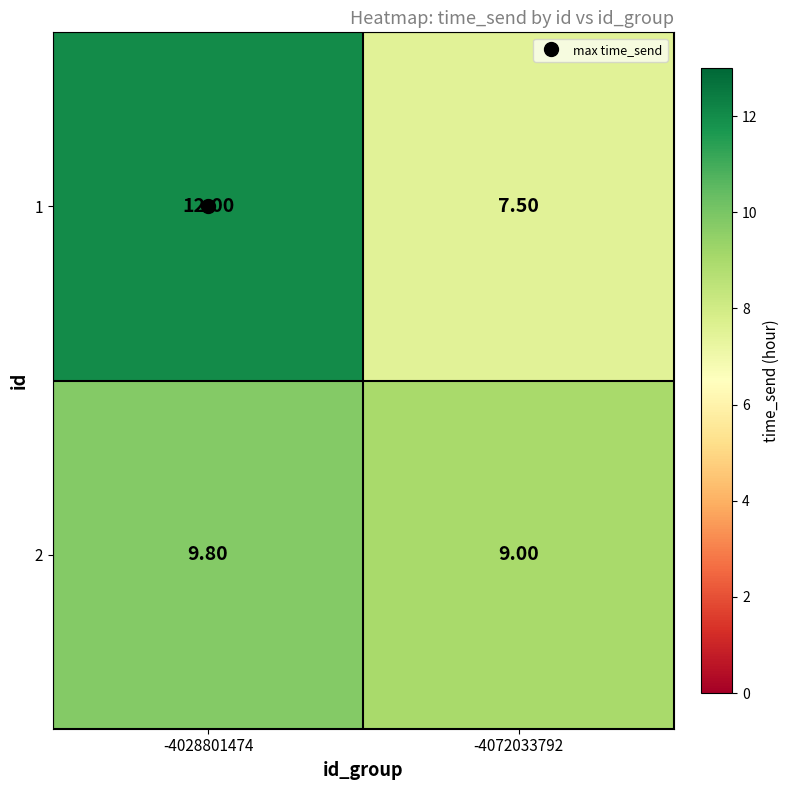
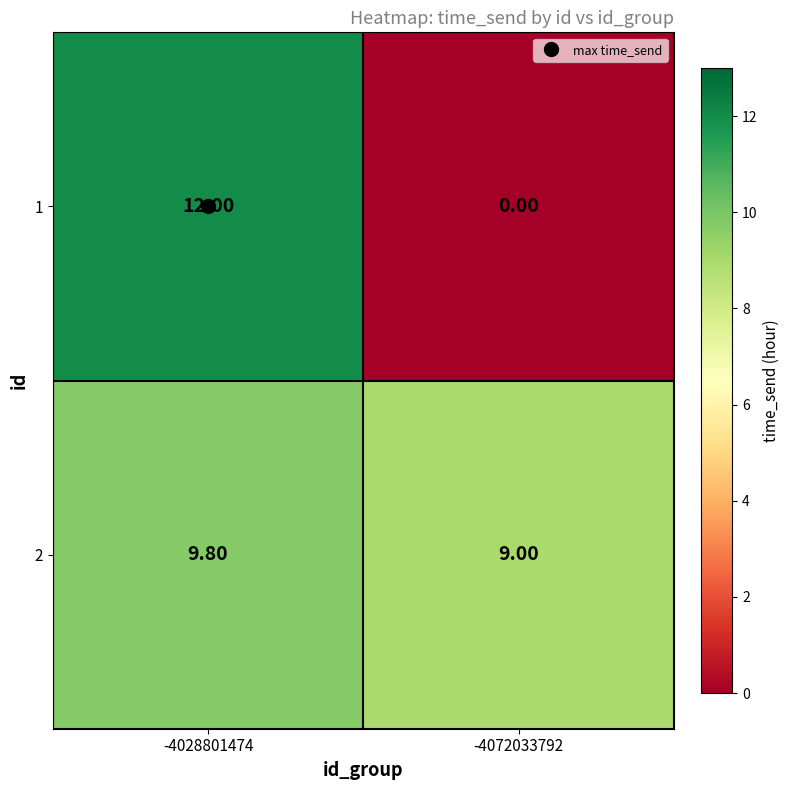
  {
    "1": {
-     "-4072033792": 7.50
+     "-4072033792": 0.00
    },
    "2": {
      "-4028801474": 9.80,
      "-4072033792": 9.00
    }
  }
